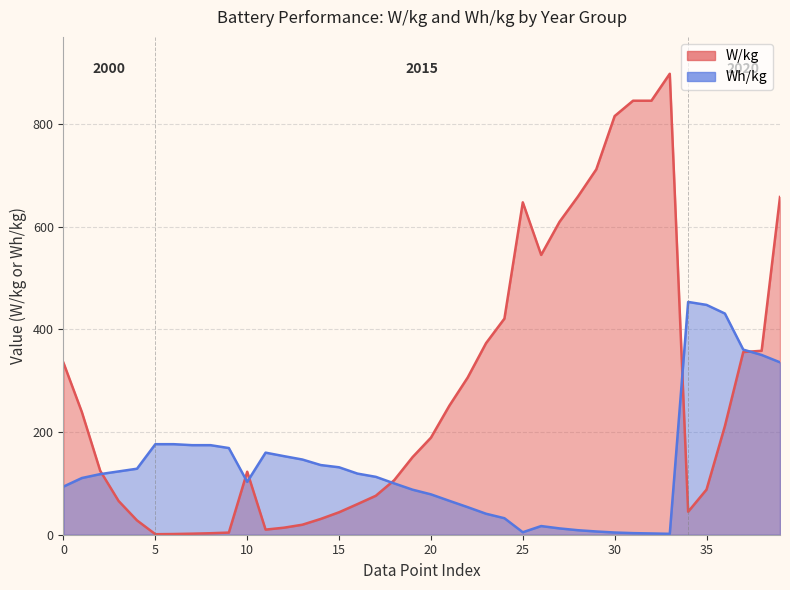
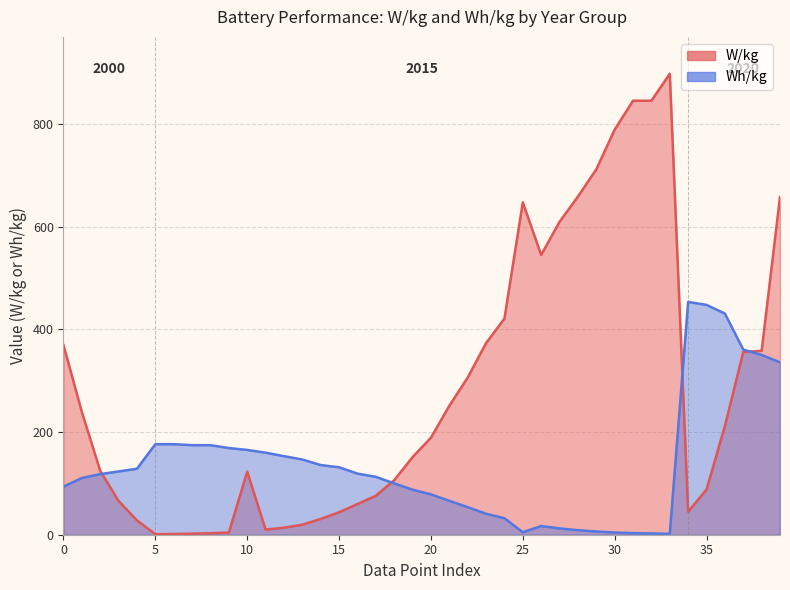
  {
    "W/kg": {
-     "0": 330,
+     "0": 370,
      "5": 0,
      "10": 120,
      "15": 40,
      "20": 190,
      "25": 650,
-     "30": 820,
+     "30": 790,
      "35": 90
    },
    "Wh/kg": {
      "0": 90,
      "5": 180,
-     "10": 100,
+     "10": 170,
      "15": 130,
      "20": 80,
      "25": 0,
      "30": 0,
      "35": 450
    }
  }
